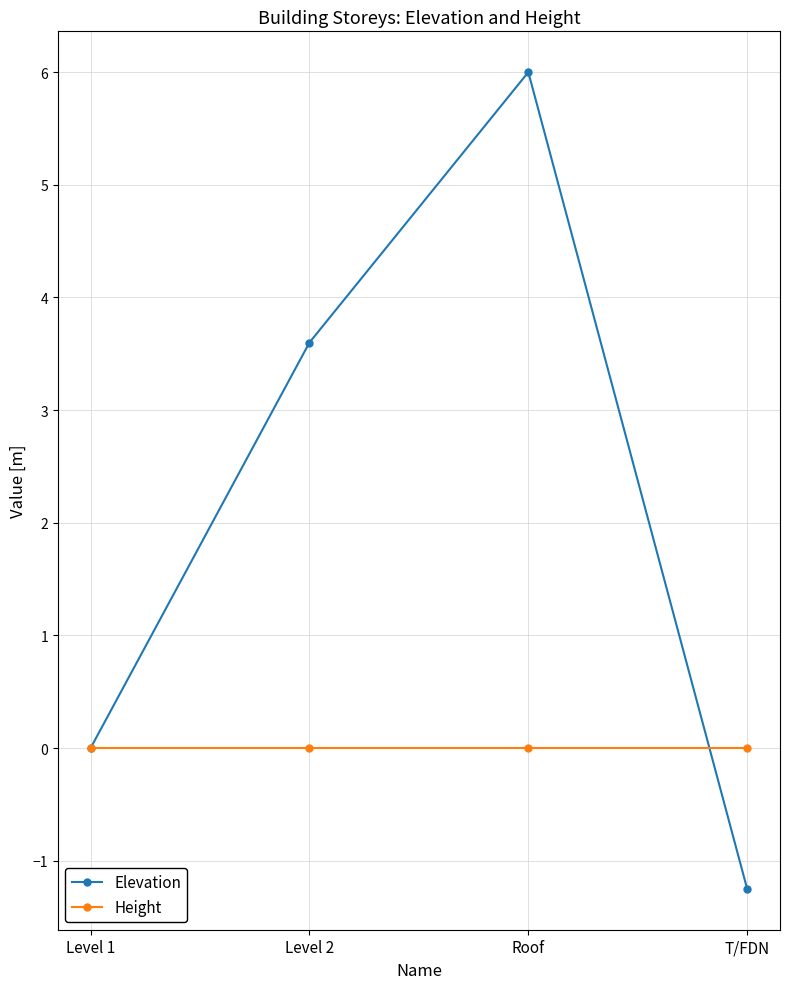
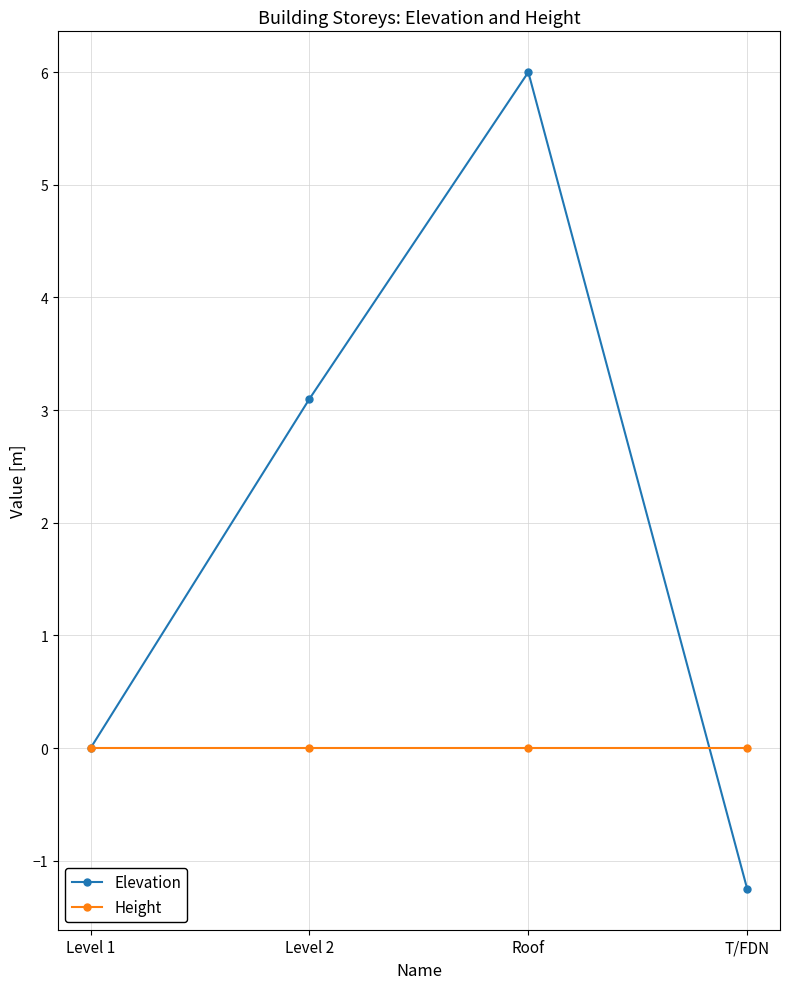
  {
    "Elevation": {
-     "Level 2": 3.6,
+     "Level 2": 3.1,
      "Roof": 6.0,
      "T/FDN": -1.25
    },
    "Height": {
      "Level 2": 0.0,
      "Roof": 0.0,
      "T/FDN": 0.0
    }
  }
